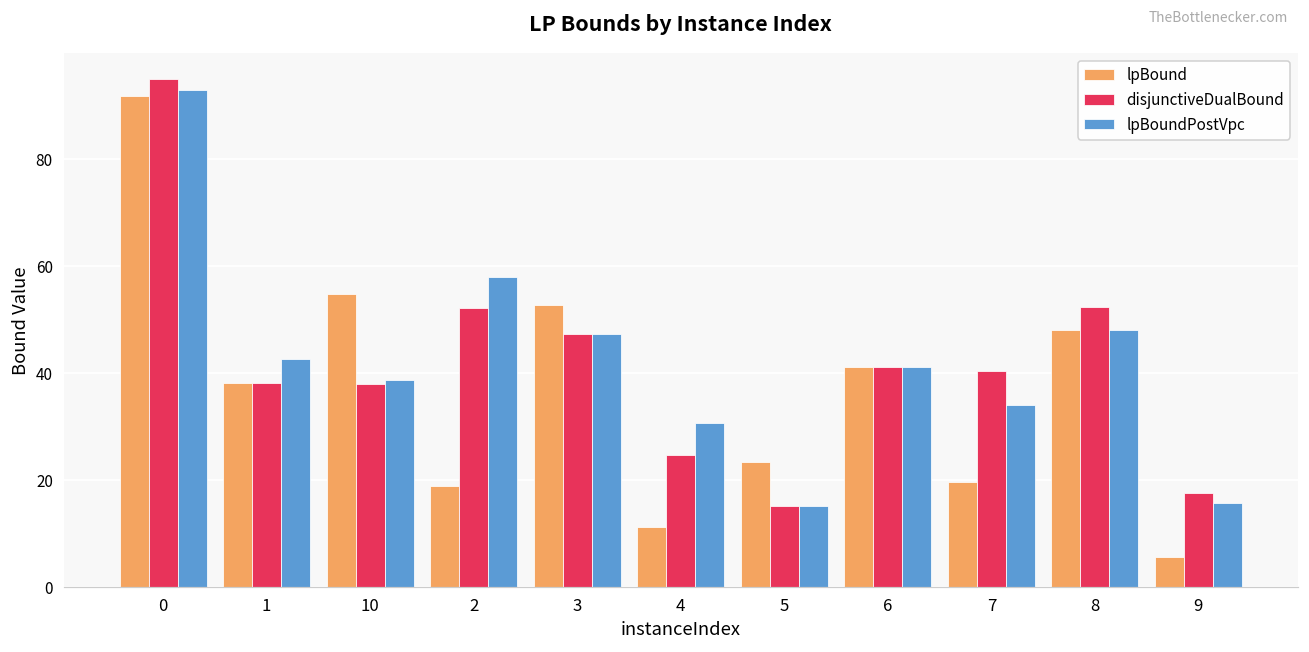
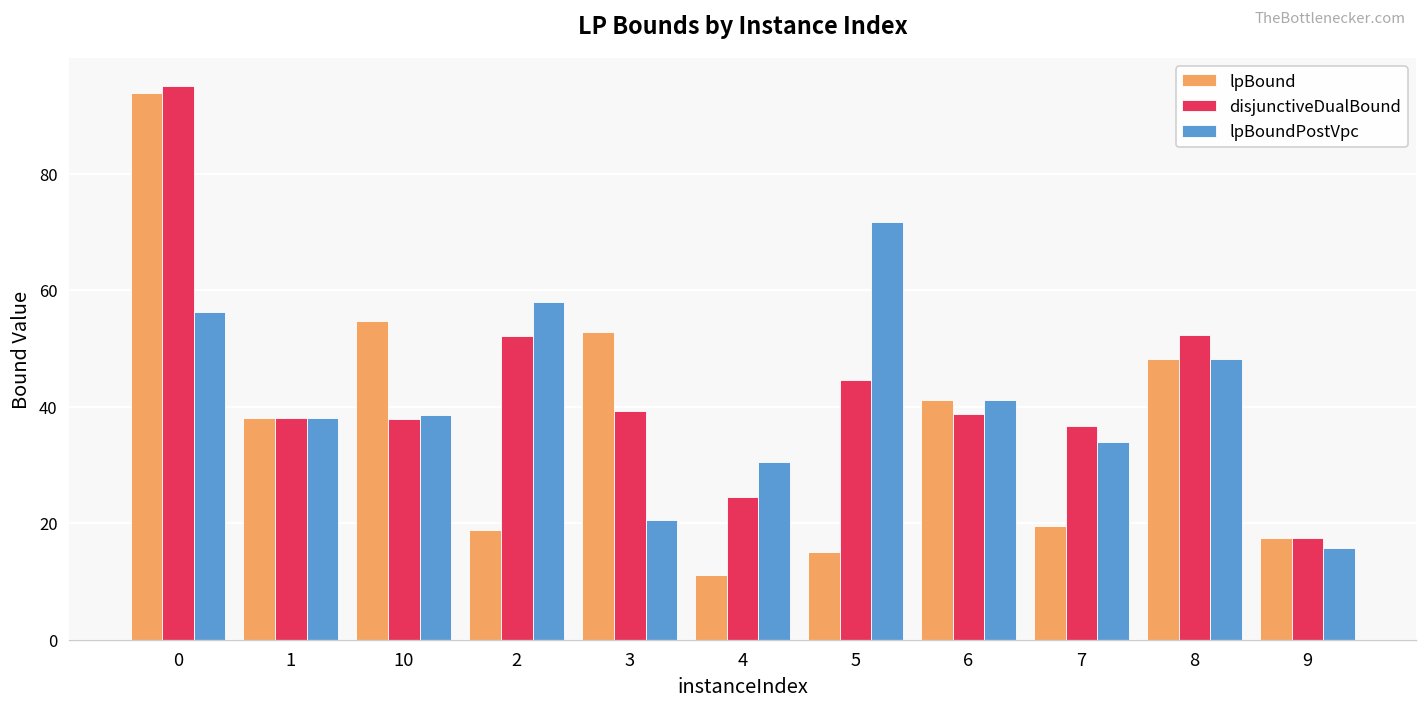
  {
    "lpBound": {
-     "0": 92,
+     "0": 94,
      "1": 38,
      "10": 55,
      "2": 19,
      "3": 53,
      "4": 11,
-     "5": 23,
+     "5": 15,
      "6": 41,
      "7": 20,
      "8": 48,
-     "9": 6
+     "9": 17
    },
    "disjunctiveDualBound": {
      "0": 95,
      "1": 38,
      "10": 38,
      "2": 52,
-     "3": 47,
+     "3": 39,
      "4": 25,
-     "5": 15,
-     "6": 41,
-     "7": 40,
+     "5": 45,
+     "6": 39,
+     "7": 37,
      "8": 52,
      "9": 17
    },
    "lpBoundPostVpc": {
-     "0": 93,
-     "1": 43,
+     "0": 56,
+     "1": 38,
      "10": 39,
      "2": 58,
-     "3": 47,
+     "3": 21,
      "4": 31,
-     "5": 15,
+     "5": 72,
      "6": 41,
      "7": 34,
      "8": 48,
      "9": 16
    }
  }
